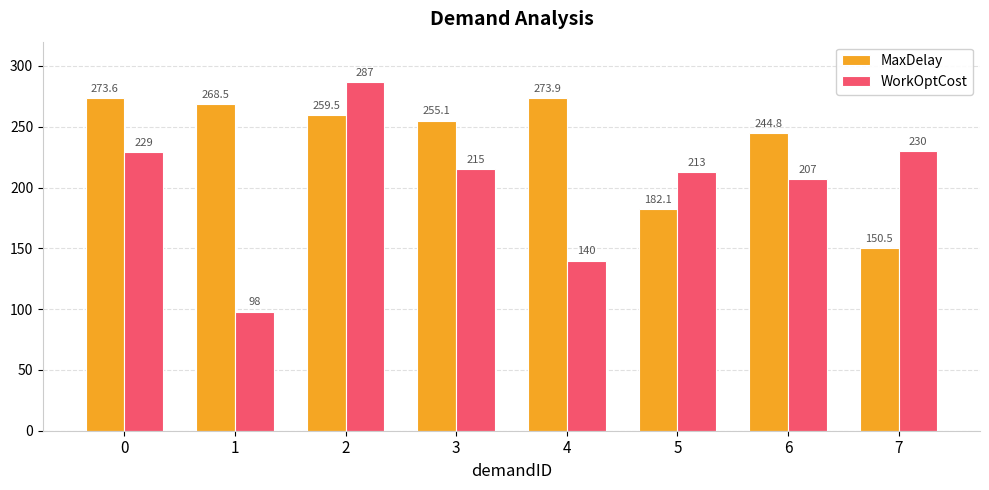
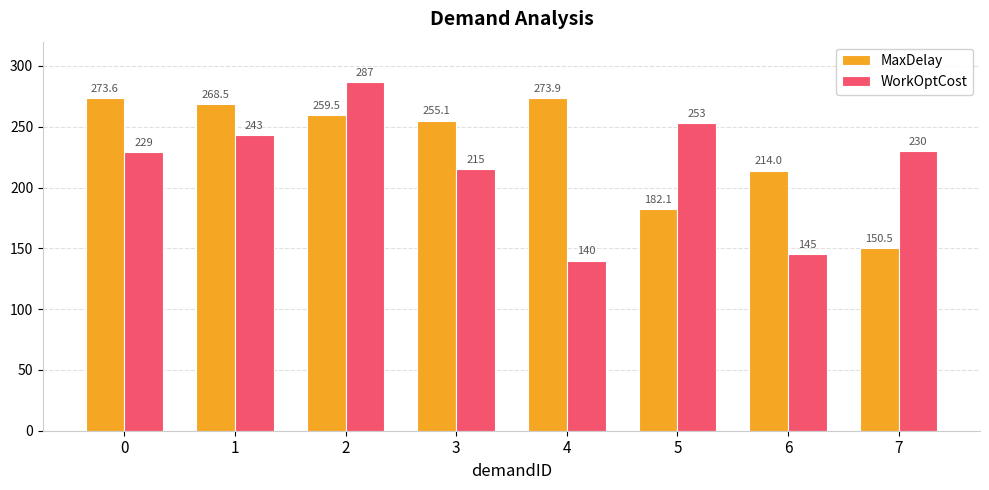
  {
    "MaxDelay": {
      "0": 273.6,
      "1": 268.5,
      "2": 259.5,
      "3": 255.1,
      "4": 273.9,
      "5": 182.1,
-     "6": 244.8,
+     "6": 214.0,
      "7": 150.5
    },
    "WorkOptCost": {
      "0": 229,
-     "1": 98,
+     "1": 243,
      "2": 287,
      "3": 215,
      "4": 140,
-     "5": 213,
-     "6": 207,
+     "5": 253,
+     "6": 145,
      "7": 230
    }
  }
